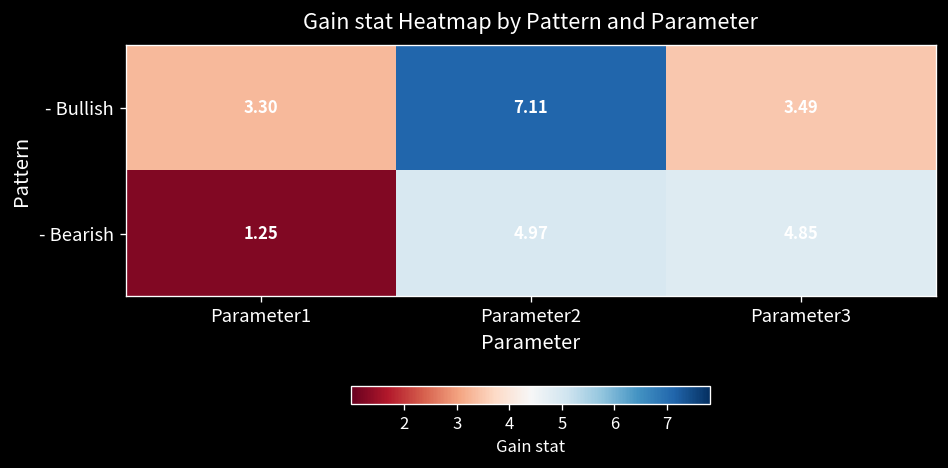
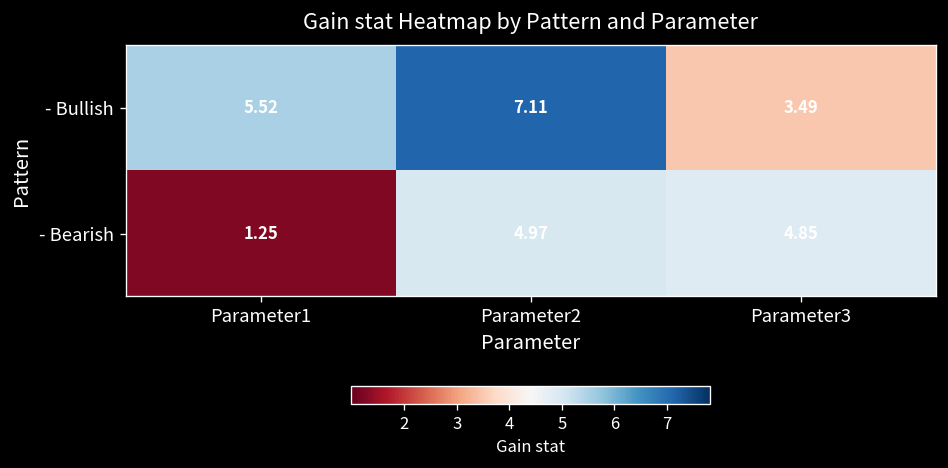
  {
    "- Bullish": {
-     "Parameter1": 3.30,
+     "Parameter1": 5.52,
      "Parameter2": 7.11,
      "Parameter3": 3.49
    },
    "- Bearish": {
      "Parameter1": 1.25
    }
  }
